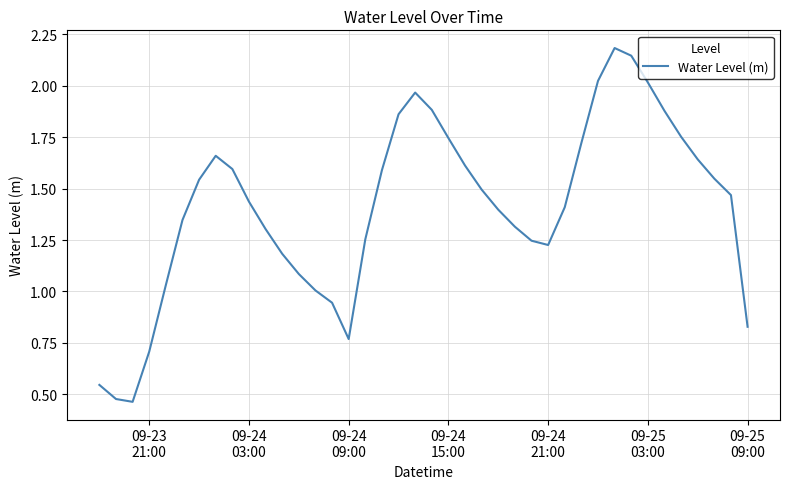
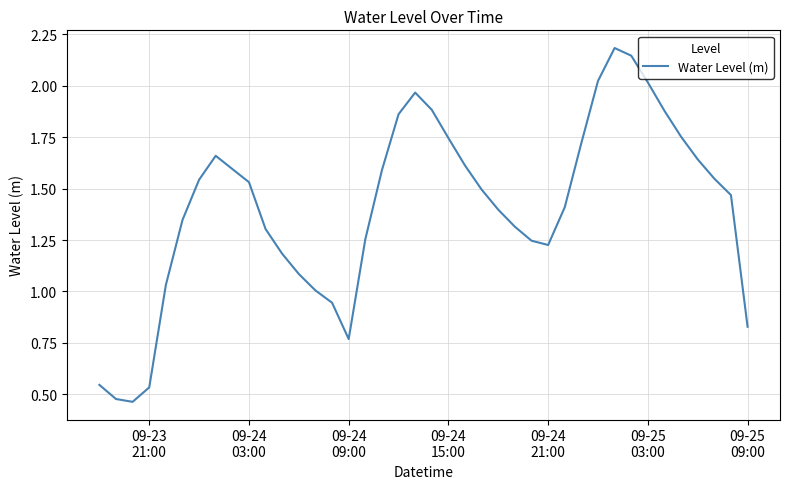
  {
-   "09-23 21:00": 0.71,
-   "09-24 03:00": 1.44,
+   "09-23 21:00": 0.53,
+   "09-24 03:00": 1.53,
    "09-24 09:00": 0.77,
    "09-24 15:00": 1.75,
    "09-24 21:00": 1.23,
    "09-25 03:00": 2.02,
    "09-25 09:00": 0.83
  }
